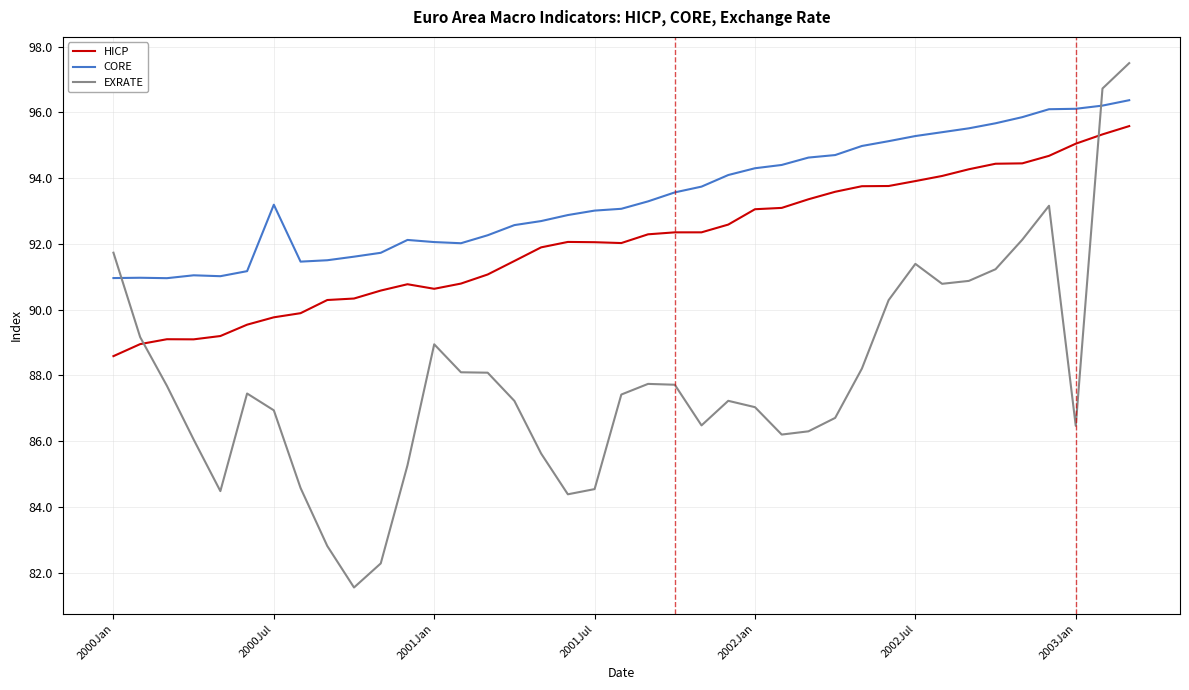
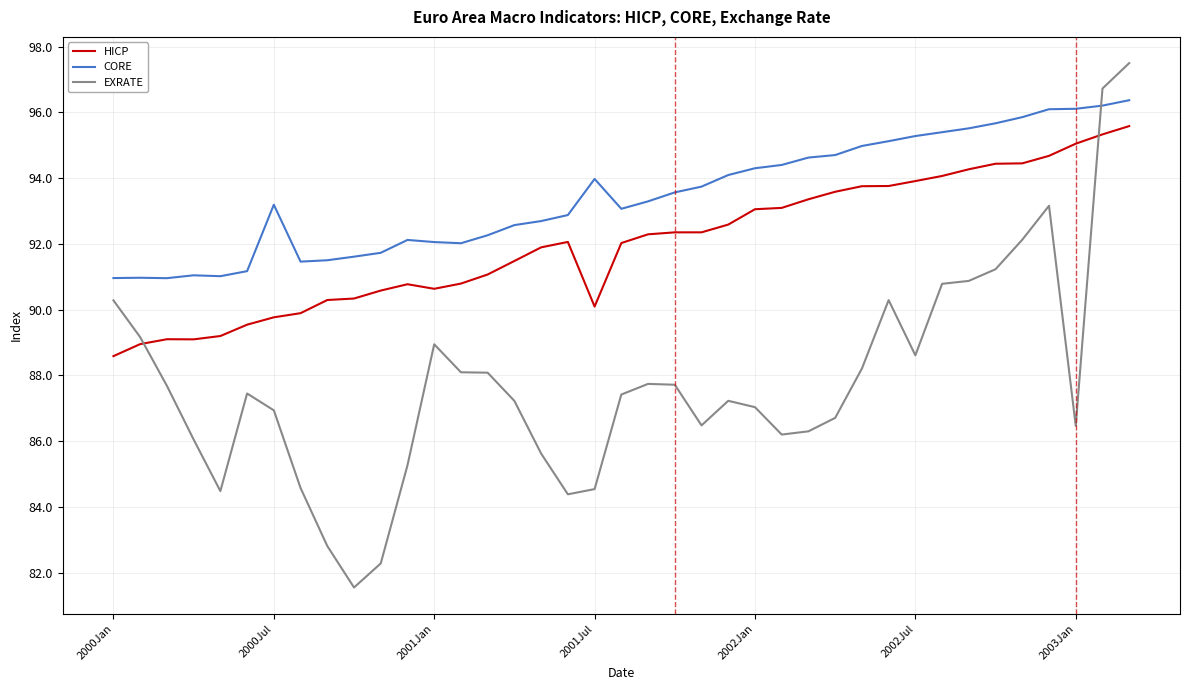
  {
    "HICP": {
      "2000Jan": 88.6,
      "2000Jul": 89.8,
      "2001Jan": 90.6,
-     "2001Jul": 92.1,
+     "2001Jul": 90.1,
      "2002Jan": 93.1,
      "2002Jul": 93.9,
      "2003Jan": 95.0
    },
    "CORE": {
      "2000Jan": 91.0,
      "2000Jul": 93.2,
      "2001Jan": 92.1,
-     "2001Jul": 93.0,
+     "2001Jul": 94.0,
      "2002Jan": 94.3,
      "2002Jul": 95.3,
      "2003Jan": 96.1
    },
    "EXRATE": {
-     "2000Jan": 91.7,
+     "2000Jan": 90.3,
      "2000Jul": 86.9,
      "2001Jan": 88.9,
      "2001Jul": 84.5,
      "2002Jan": 87.0,
-     "2002Jul": 91.4,
+     "2002Jul": 88.6,
      "2003Jan": 86.5
    }
  }
